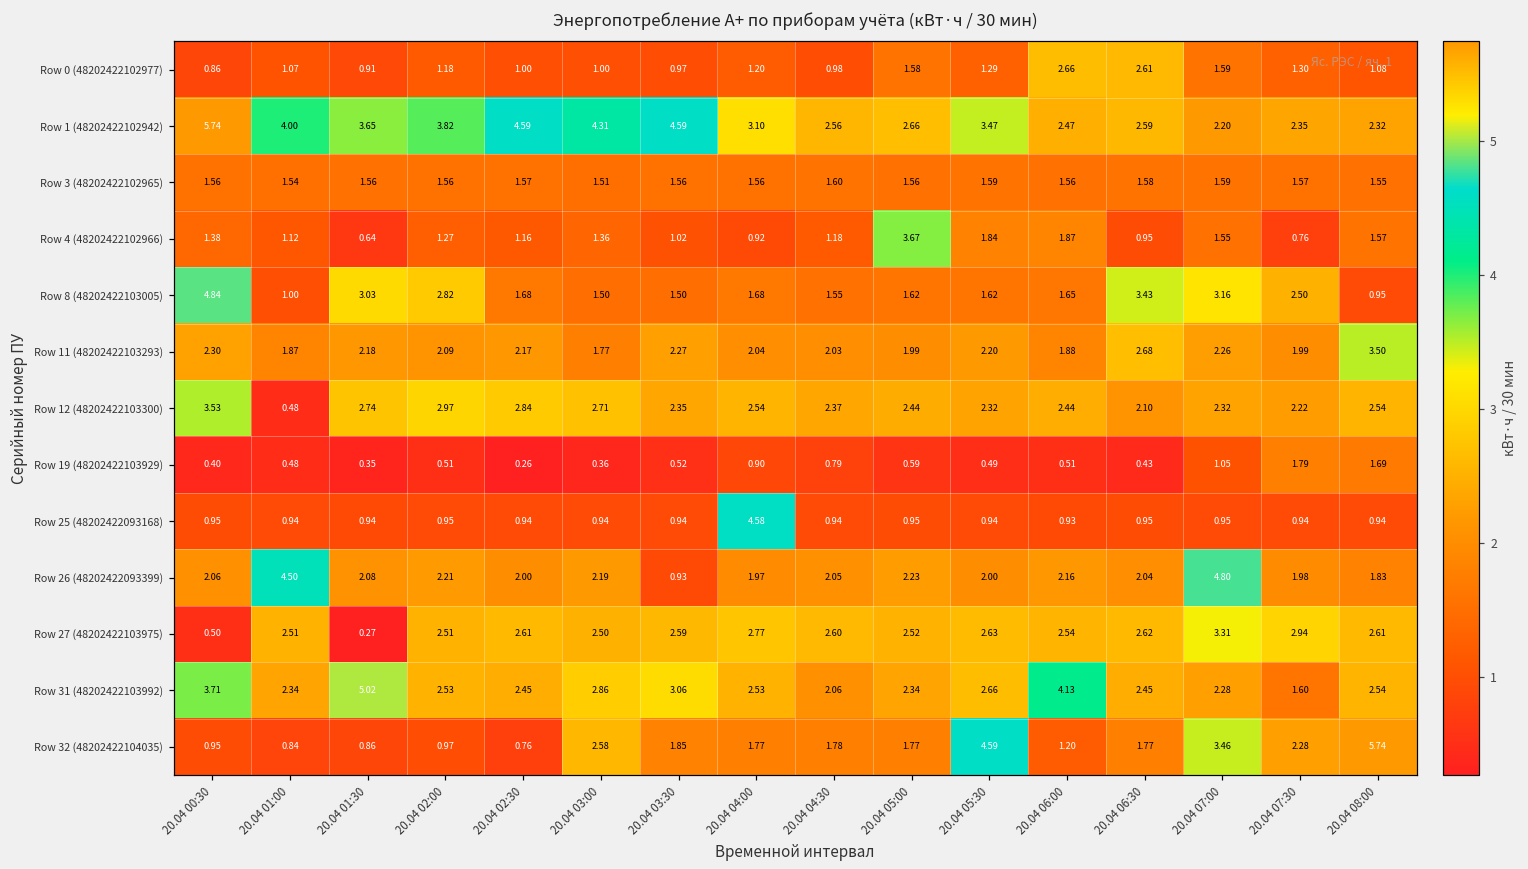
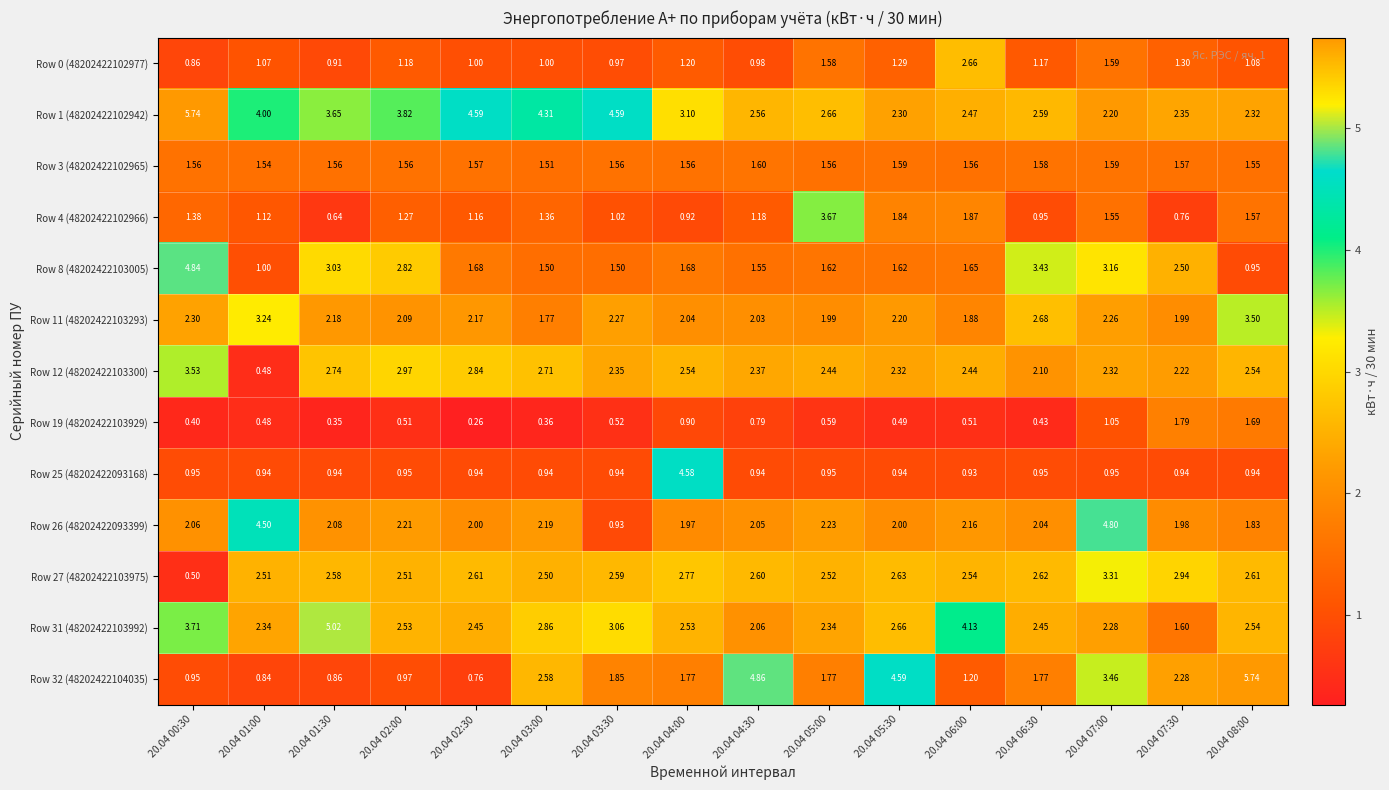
  {
    "Row 0 (48202422102977)": {
      "20.04 00:30": 0.86,
      "20.04 01:00": 1.07,
      "20.04 01:30": 0.91,
      "20.04 02:00": 1.18,
      "20.04 02:30": 1.00,
      "20.04 03:00": 1.00,
      "20.04 03:30": 0.97,
      "20.04 04:00": 1.20,
      "20.04 04:30": 0.98,
      "20.04 05:00": 1.58,
      "20.04 05:30": 1.29,
      "20.04 06:00": 2.66,
-     "20.04 06:30": 2.61,
+     "20.04 06:30": 1.17,
      "20.04 07:00": 1.59,
      "20.04 07:30": 1.30,
      "20.04 08:00": 1
    },
    "Row 1 (48202422102942)": {
      "20.04 00:30": 5.74,
      "20.04 01:00": 4.00,
      "20.04 01:30": 3.65,
      "20.04 02:00": 3.82,
      "20.04 02:30": 4.59,
      "20.04 03:00": 4.31,
      "20.04 03:30": 4.59,
      "20.04 04:00": 3.10,
      "20.04 04:30": 2.56,
      "20.04 05:00": 2.66,
-     "20.04 05:30": 3.47,
+     "20.04 05:30": 2.30,
      "20.04 06:00": 2.47,
      "20.04 06:30": 2.59,
      "20.04 07:00": 2.20,
      "20.04 07:30": 2.35,
      "20.04 08:00": 2.32
    },
    "Row 11 (48202422103293)": {
      "20.04 00:30": 2.30,
-     "20.04 01:00": 1.87,
+     "20.04 01:00": 3.24,
      "20.04 01:30": 2.18,
      "20.04 02:00": 2.09,
      "20.04 02:30": 2.17,
      "20.04 03:00": 1.77,
      "20.04 03:30": 2.27,
      "20.04 04:00": 2.04,
      "20.04 04:30": 2.03,
      "20.04 05:00": 1.99,
      "20.04 05:30": 2.20,
      "20.04 06:00": 1.88,
      "20.04 06:30": 2.68,
      "20.04 07:00": 2.26,
      "20.04 07:30": 1.99,
      "20.04 08:00": 3.50
    },
    "Row 27 (48202422103975)": {
      "20.04 00:30": 0.50,
      "20.04 01:00": 2.51,
-     "20.04 01:30": 0.27,
+     "20.04 01:30": 2.58,
      "20.04 02:00": 2.51,
      "20.04 02:30": 2.61,
      "20.04 03:00": 2.50,
      "20.04 03:30": 2.59,
      "20.04 04:00": 2.77,
      "20.04 04:30": 2.60,
      "20.04 05:00": 2.52,
      "20.04 05:30": 2.63,
      "20.04 06:00": 2.54,
      "20.04 06:30": 2.62,
      "20.04 07:00": 3.31,
      "20.04 07:30": 2.94,
      "20.04 08:00": 2.61
    },
    "Row 32 (48202422104035)": {
      "20.04 00:30": 0.95,
      "20.04 01:00": 0.84,
      "20.04 01:30": 0.86,
      "20.04 02:00": 0.97,
      "20.04 02:30": 0.76,
      "20.04 03:00": 2.58,
      "20.04 03:30": 1.85,
      "20.04 04:00": 1.77,
-     "20.04 04:30": 1.78,
+     "20.04 04:30": 4.86,
      "20.04 05:00": 1.77,
      "20.04 05:30": 4.59,
      "20.04 06:00": 1.20,
      "20.04 06:30": 1.77,
      "20.04 07:00": 3.46,
      "20.04 07:30": 2.28,
      "20.04 08:00": 5.74
    }
  }
